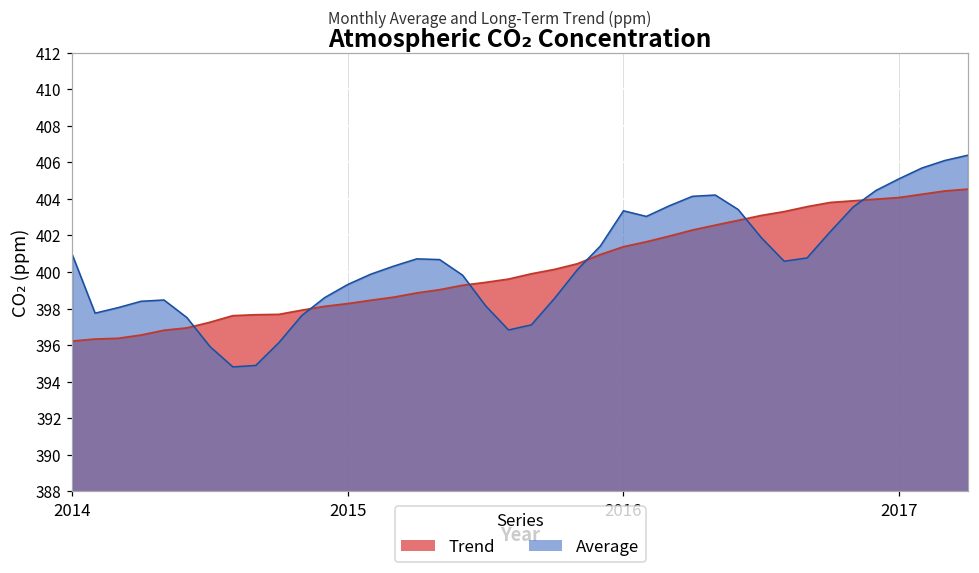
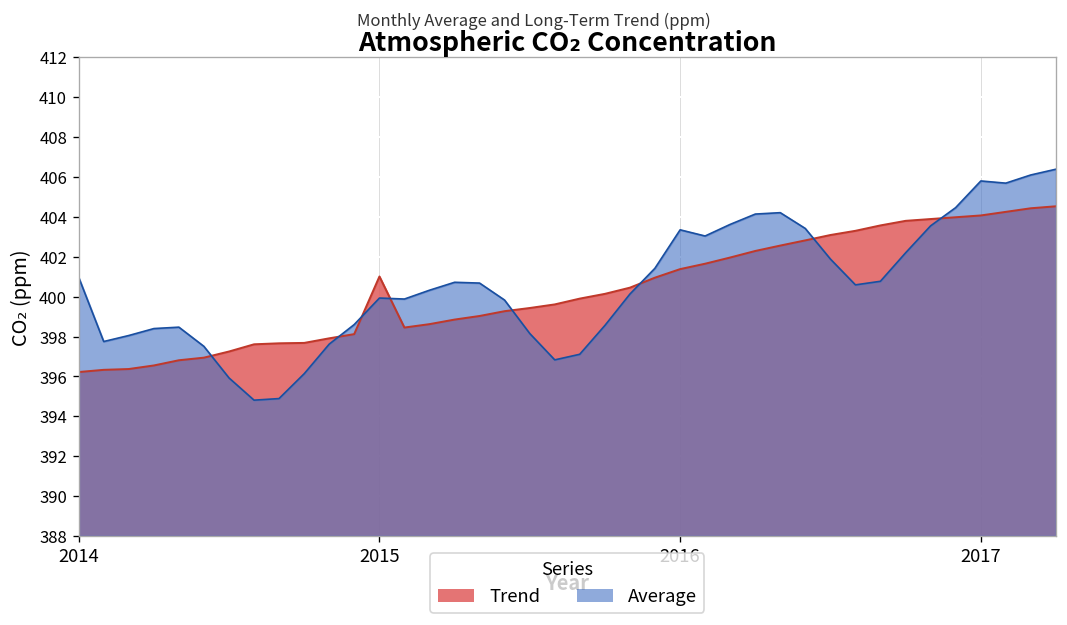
  {
    "Trend": {
      "2014": 396.2,
-     "2015": 398.3,
+     "2015": 401.0,
      "2016": 401.4,
      "2017": 404.1
    },
    "Average": {
      "2014": 401.0,
-     "2015": 399.3,
+     "2015": 399.9,
      "2016": 403.4,
-     "2017": 405.1
+     "2017": 405.8
    }
  }
